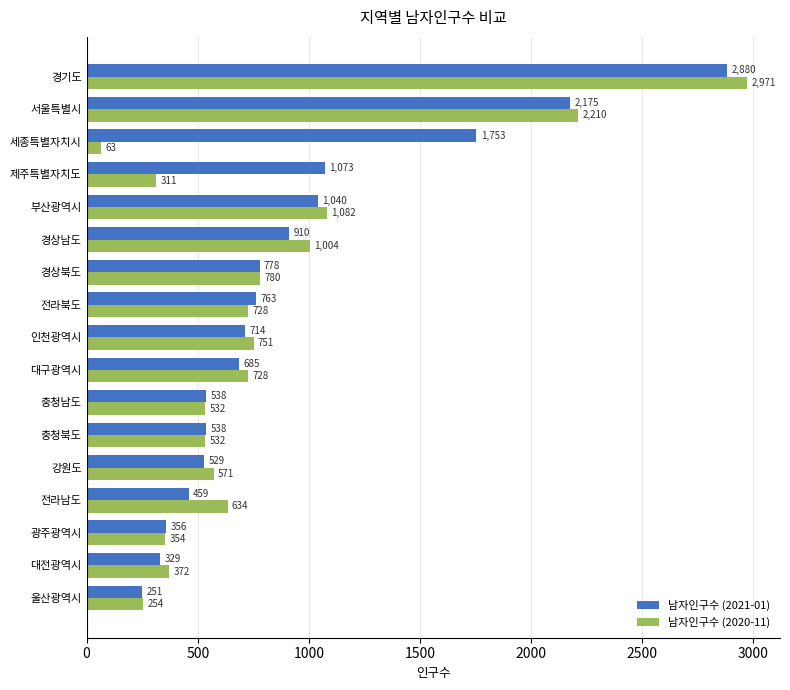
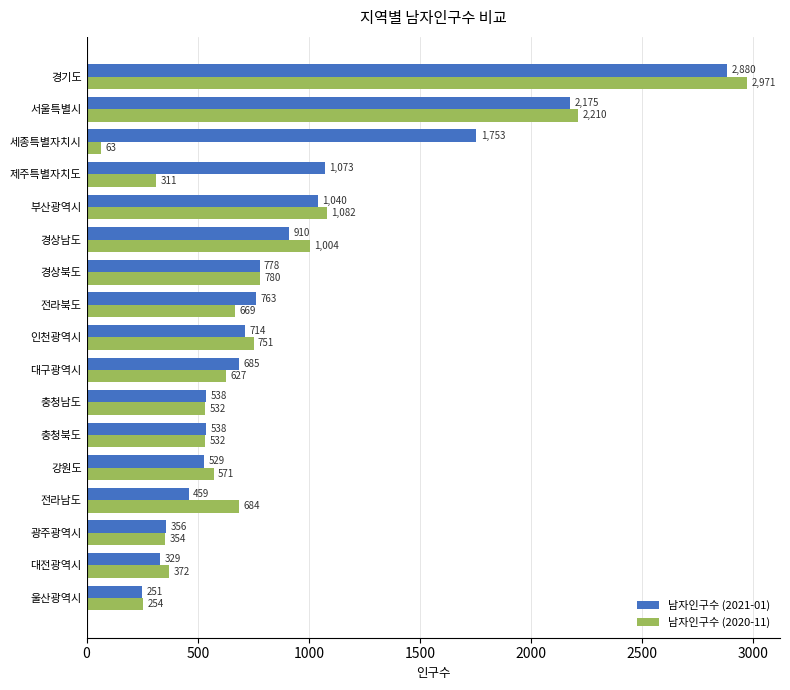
  {
    "남자인구수 (2021-01)": {
      "경기도": "2,880",
      "서울특별시": "2,175",
      "세종특별자치시": "1,753",
      "제주특별자치도": "1,073",
      "부산광역시": "1,040",
      "경상남도": "910",
      "경상북도": "778",
      "전라북도": "763",
      "인천광역시": "714",
      "대구광역시": "685",
      "충청남도": "538",
      "충청북도": "538",
      "강원도": "529",
      "전라남도": "459",
      "광주광역시": "356",
      "대전광역시": "329",
      "울산광역시": "251"
    },
    "남자인구수 (2020-11)": {
      "경기도": "2,971",
      "서울특별시": "2,210",
      "세종특별자치시": "63",
      "제주특별자치도": "311",
      "부산광역시": "1,082",
      "경상남도": "1,004",
      "경상북도": "780",
-     "전라북도": "728",
+     "전라북도": "669",
      "인천광역시": "751",
-     "대구광역시": "728",
+     "대구광역시": "627",
      "충청남도": "532",
      "충청북도": "532",
      "강원도": "571",
-     "전라남도": "634",
+     "전라남도": "684",
      "광주광역시": "354",
      "대전광역시": "372",
      "울산광역시": "254"
    }
  }
